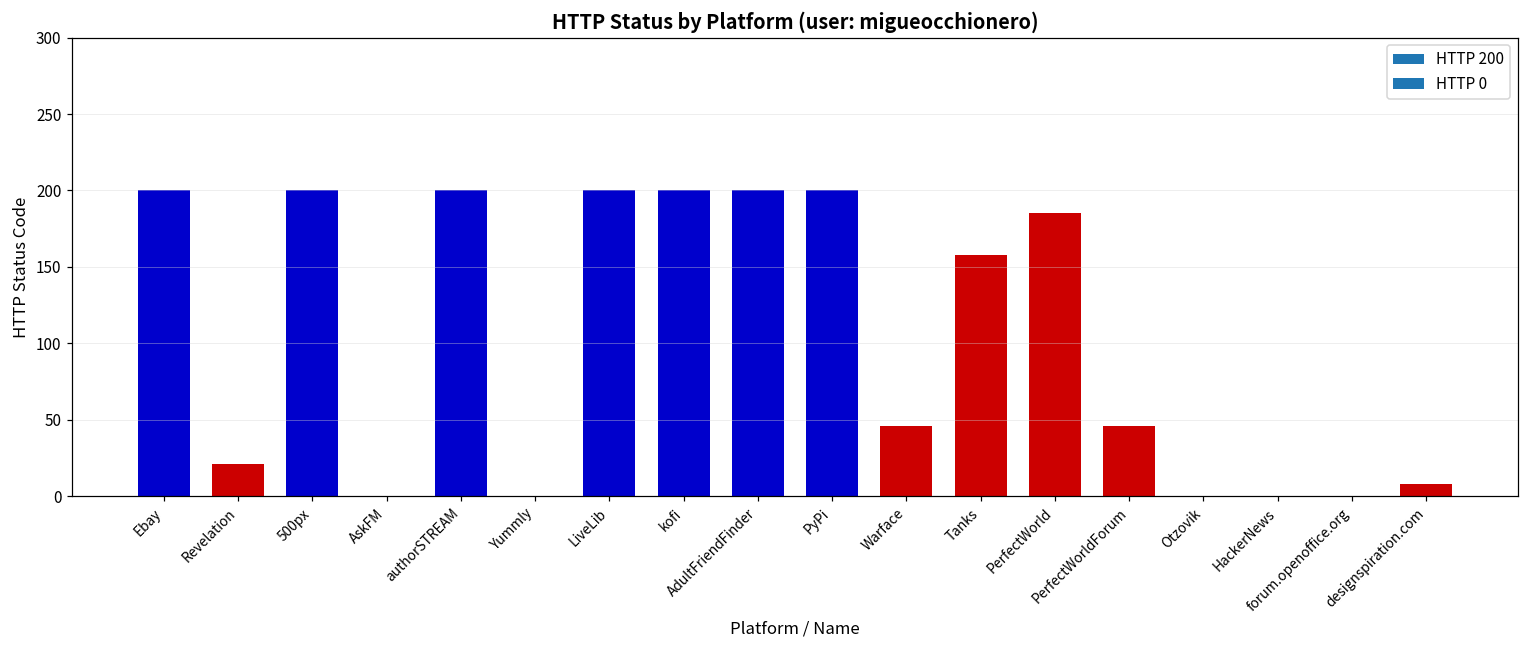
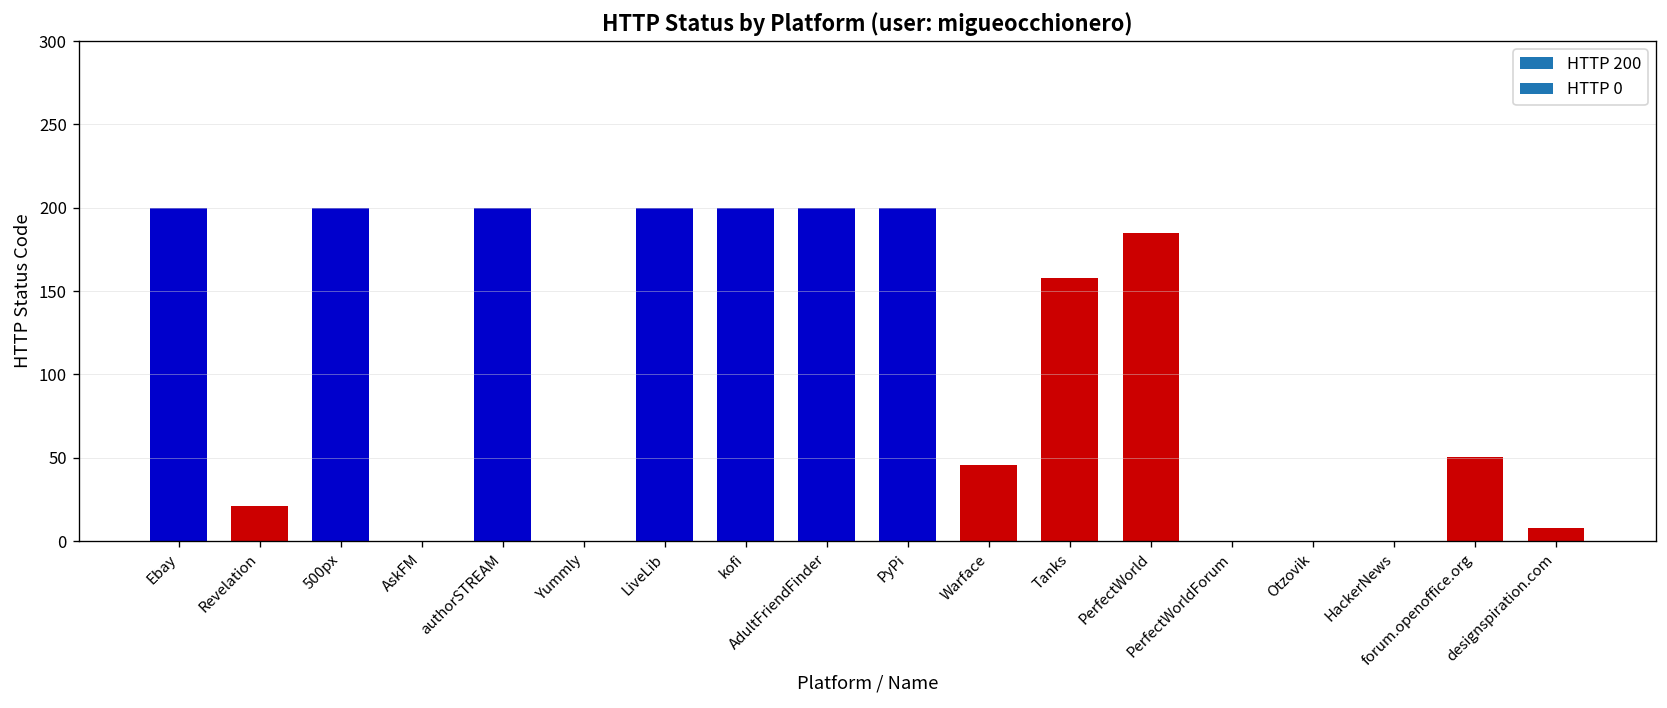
  {
    "Ebay": 200,
    "Revelation": 21,
    "500px": 200,
    "AskFM": 0,
    "authorSTREAM": 200,
    "Yummly": 0,
    "LiveLib": 200,
    "kofi": 200,
    "AdultFriendFinder": 200,
    "PyPi": 200,
    "Warface": 46,
    "Tanks": 158,
    "PerfectWorld": 185,
-   "PerfectWorldForum": 46,
+   "PerfectWorldForum": 0,
    "Otzovik": 0,
    "HackerNews": 0,
-   "forum.openoffice.org": 0,
+   "forum.openoffice.org": 51,
    "designspiration.com": 8
  }
